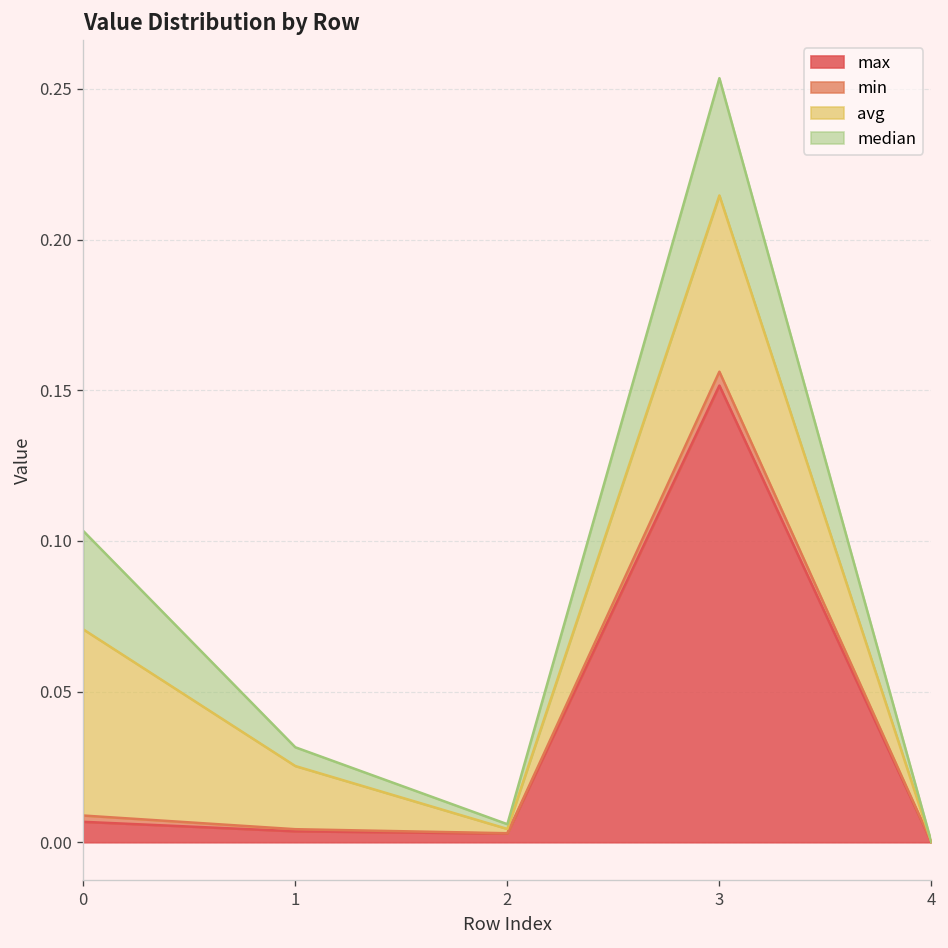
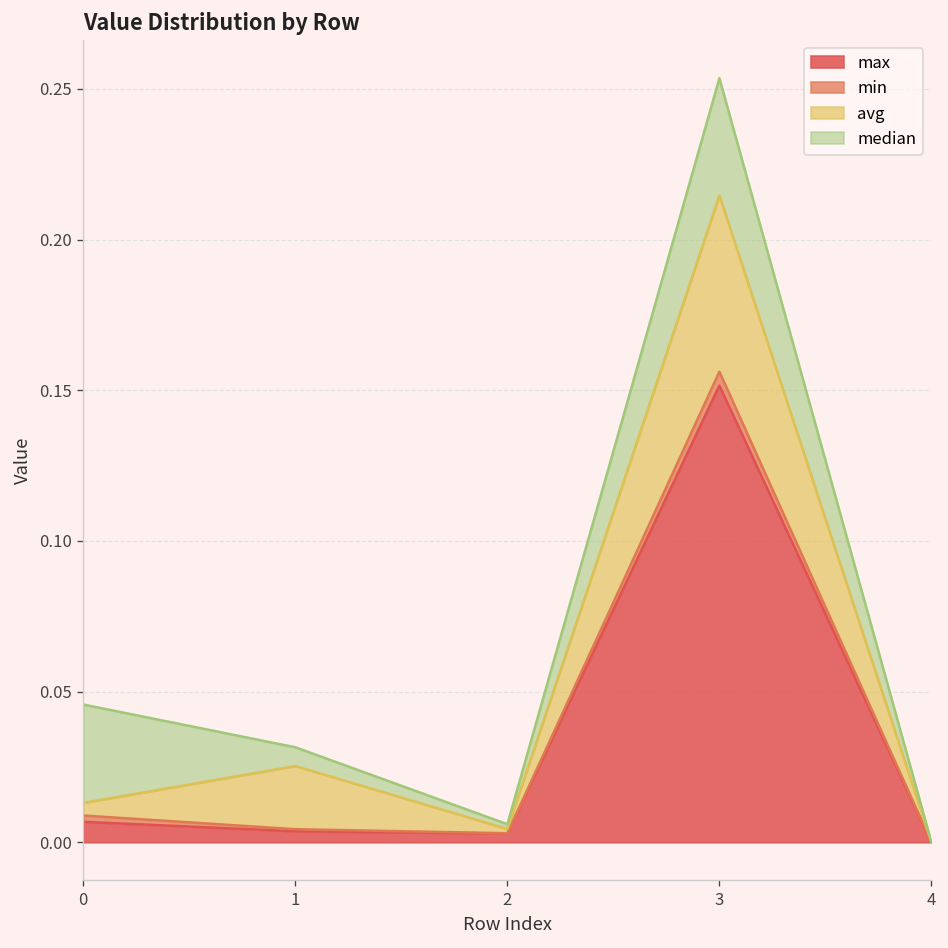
  {
    "avg": {
-     "0": 0.062,
+     "0": 0.004,
      "1": 0.021,
      "2": 0.001,
      "3": 0.058
    },
    "median": {
      "0": 0.033,
      "1": 0.006,
      "2": 0.002,
      "3": 0.039
    }
  }
